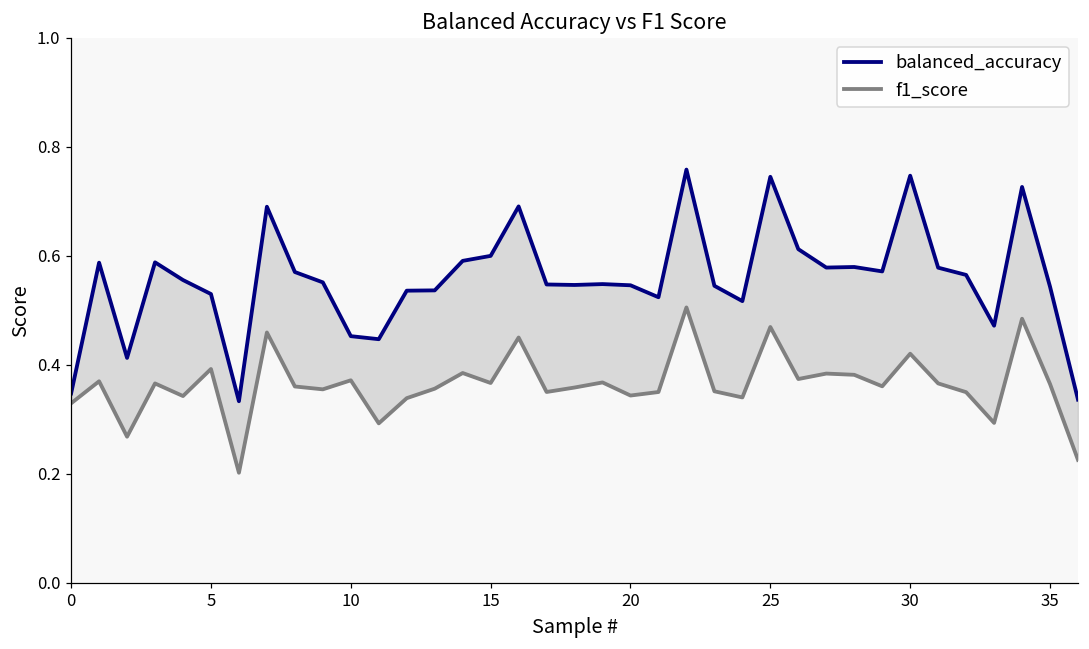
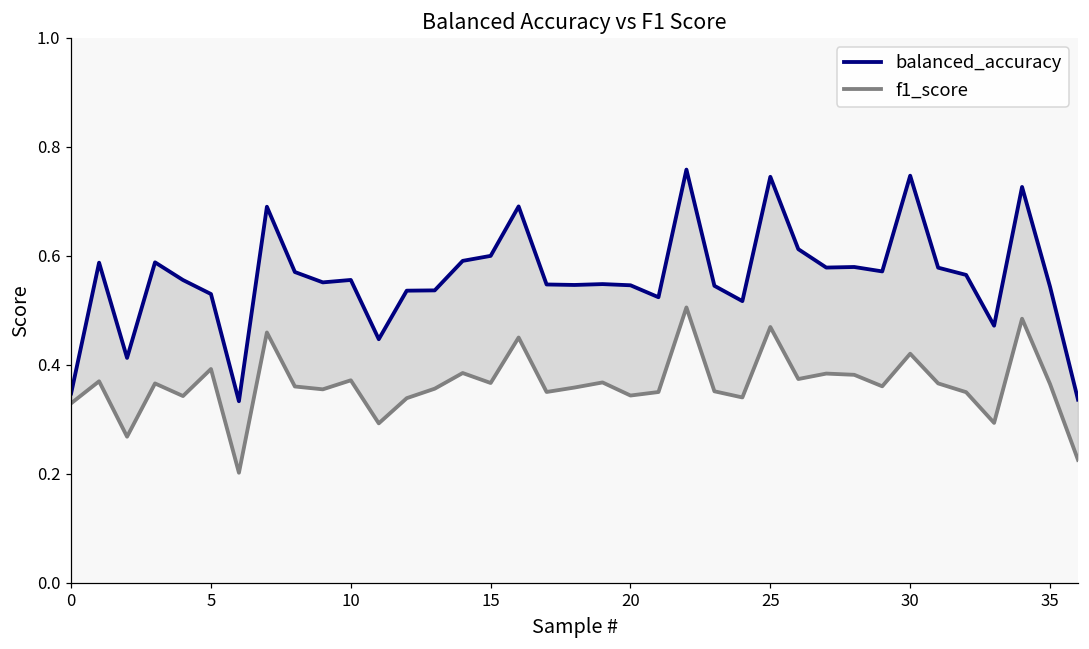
  {
    "balanced_accuracy": {
      "0": 0.35,
      "5": 0.53,
-     "10": 0.45,
+     "10": 0.56,
      "15": 0.60,
      "20": 0.55,
      "25": 0.74,
      "30": 0.75,
      "35": 0.54
    },
    "f1_score": {
      "0": 0.33,
      "5": 0.39,
      "10": 0.37,
      "15": 0.37,
      "20": 0.34,
      "25": 0.47,
      "30": 0.42,
      "35": 0.36
    }
  }
